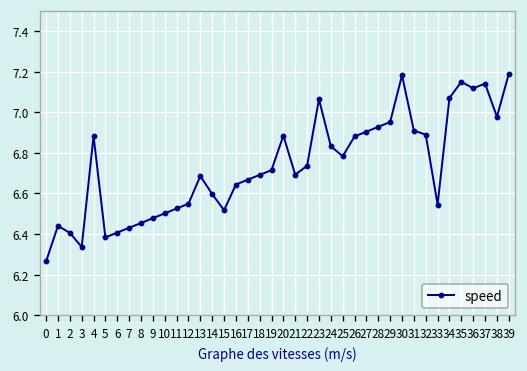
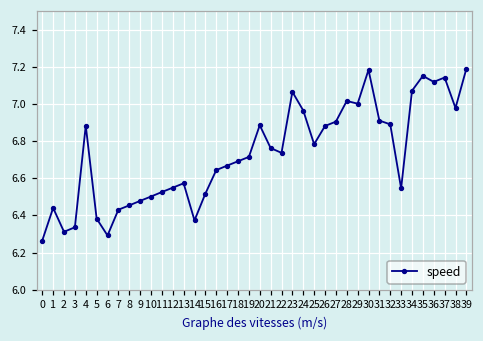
  {
    "0": 6.27,
    "1": 6.44,
-   "2": 6.41,
+   "2": 6.31,
    "3": 6.34,
    "4": 6.88,
    "5": 6.38,
-   "6": 6.41,
+   "6": 6.29,
    "7": 6.43,
    "8": 6.45,
    "9": 6.48,
    "10": 6.50,
    "11": 6.53,
    "12": 6.55,
-   "13": 6.69,
-   "14": 6.60,
+   "13": 6.57,
+   "14": 6.37,
    "15": 6.52,
    "16": 6.64,
    "17": 6.67,
    "18": 6.69,
    "19": 6.71,
    "20": 6.89,
-   "21": 6.69,
+   "21": 6.76,
    "22": 6.74,
    "23": 7.06,
-   "24": 6.83,
+   "24": 6.96,
    "25": 6.78,
    "26": 6.88,
    "27": 6.90,
-   "28": 6.93,
-   "29": 6.95,
+   "28": 7.02,
+   "29": 7.00,
    "30": 7.18,
    "31": 6.91,
    "32": 6.89,
    "33": 6.55,
    "34": 7.07,
    "35": 7.15,
    "36": 7.12,
    "37": 7.14,
    "38": 6.98,
    "39": 7.19
  }
